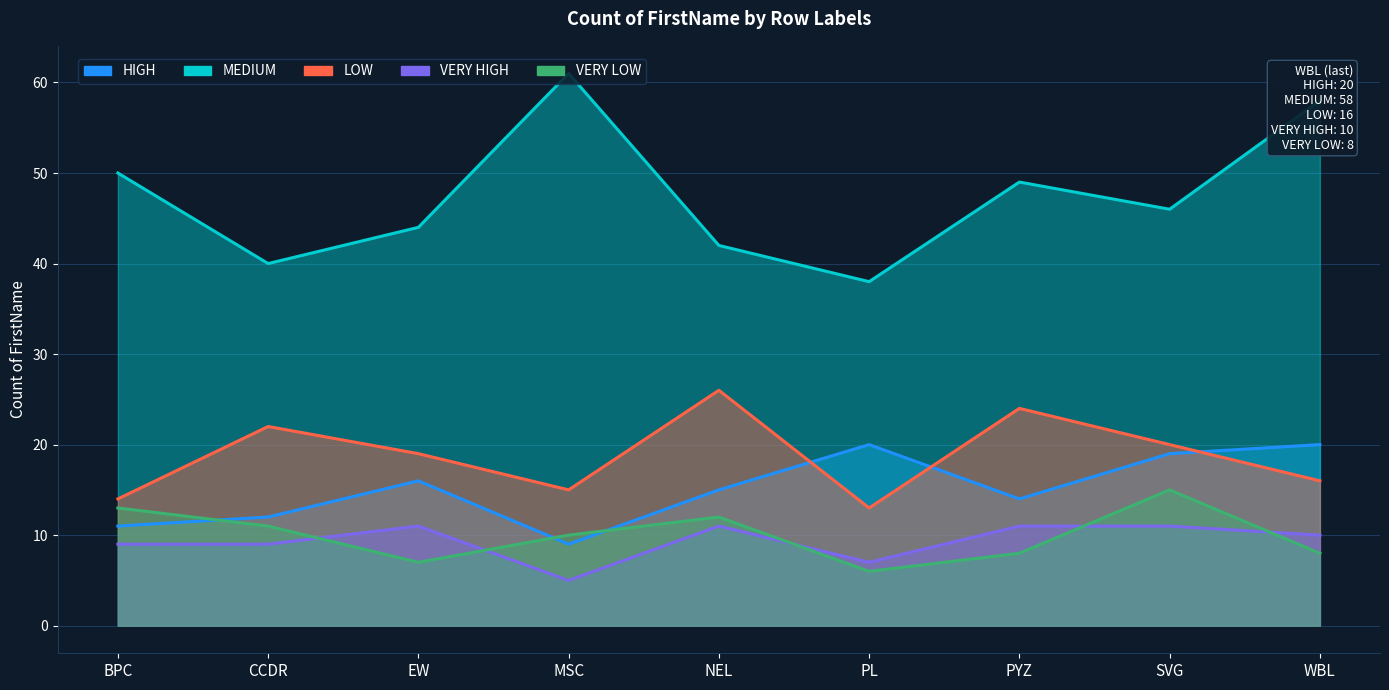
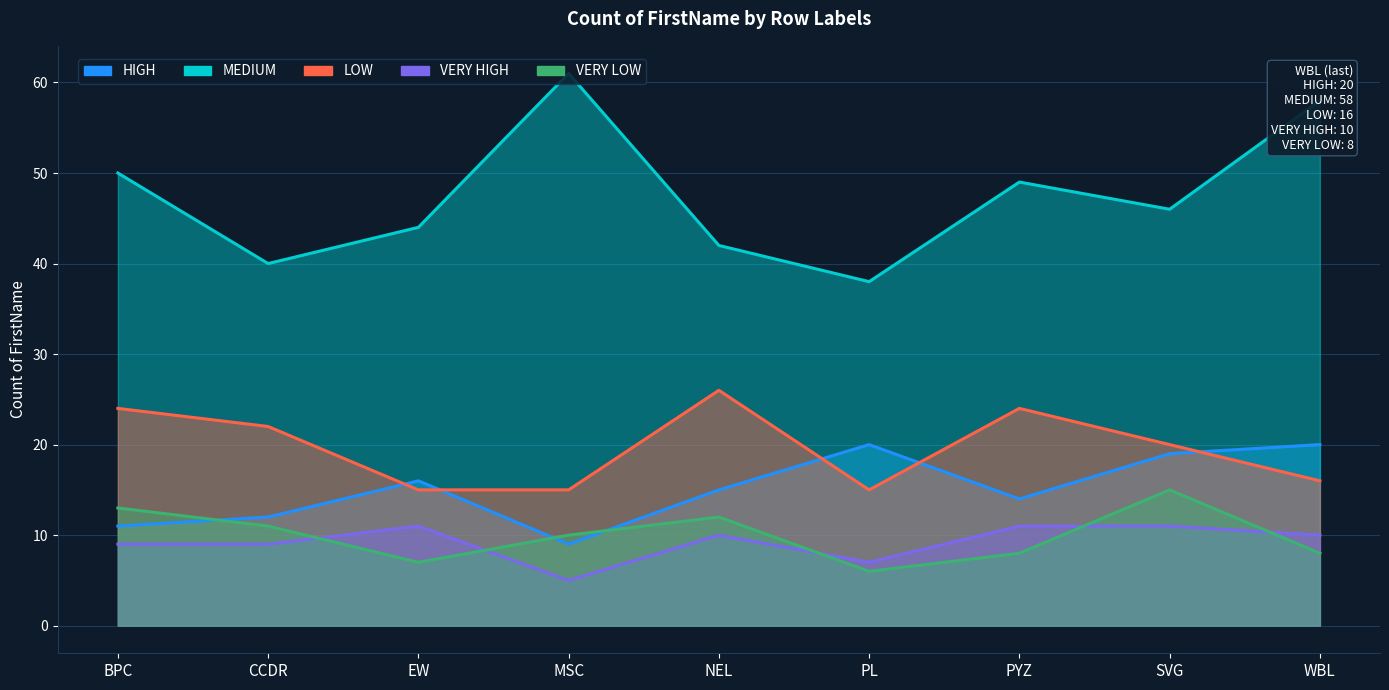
  {
    "LOW": {
-     "BPC": 14,
+     "BPC": 24,
      "CCDR": 22,
-     "EW": 19,
+     "EW": 15,
      "MSC": 15,
      "NEL": 26,
-     "PL": 13,
+     "PL": 15,
      "PYZ": 24,
      "SVG": 20,
      "WBL": 16
    },
    "VERY HIGH": {
      "BPC": 9,
      "CCDR": 9,
      "EW": 11,
      "MSC": 5,
-     "NEL": 11,
+     "NEL": 10,
      "PL": 7,
      "PYZ": 11,
      "SVG": 11,
      "WBL": 10
    },
    "VERY LOW": {
      "BPC": 13,
      "CCDR": 11,
      "EW": 7,
      "MSC": 10,
      "NEL": 12,
      "PL": 6,
      "PYZ": 8,
      "SVG": 15,
      "WBL": 8
    }
  }
